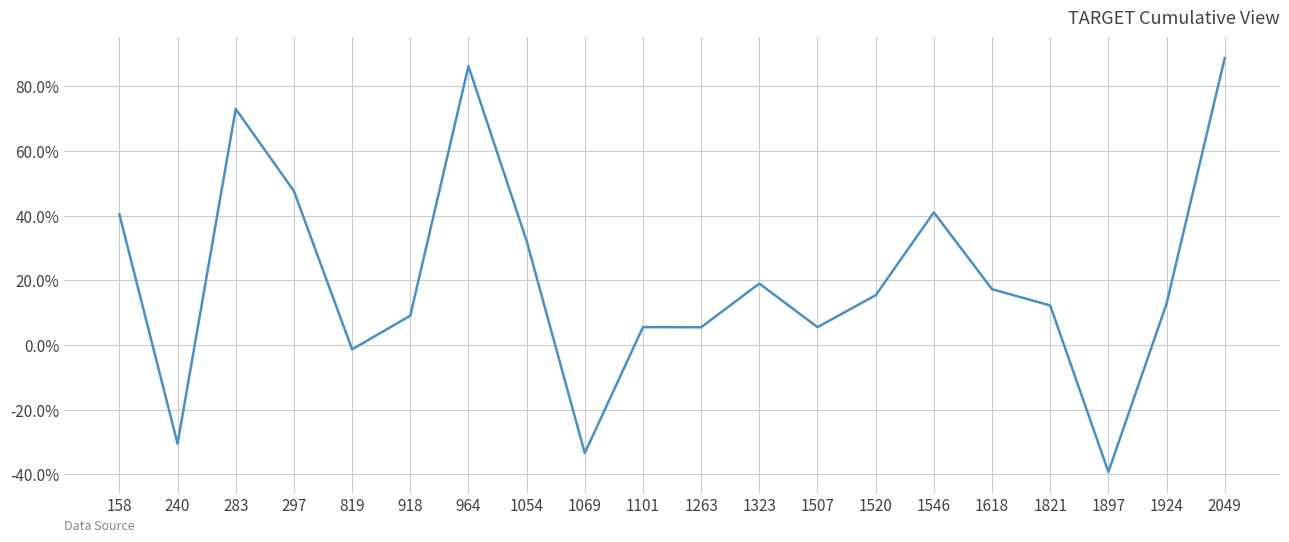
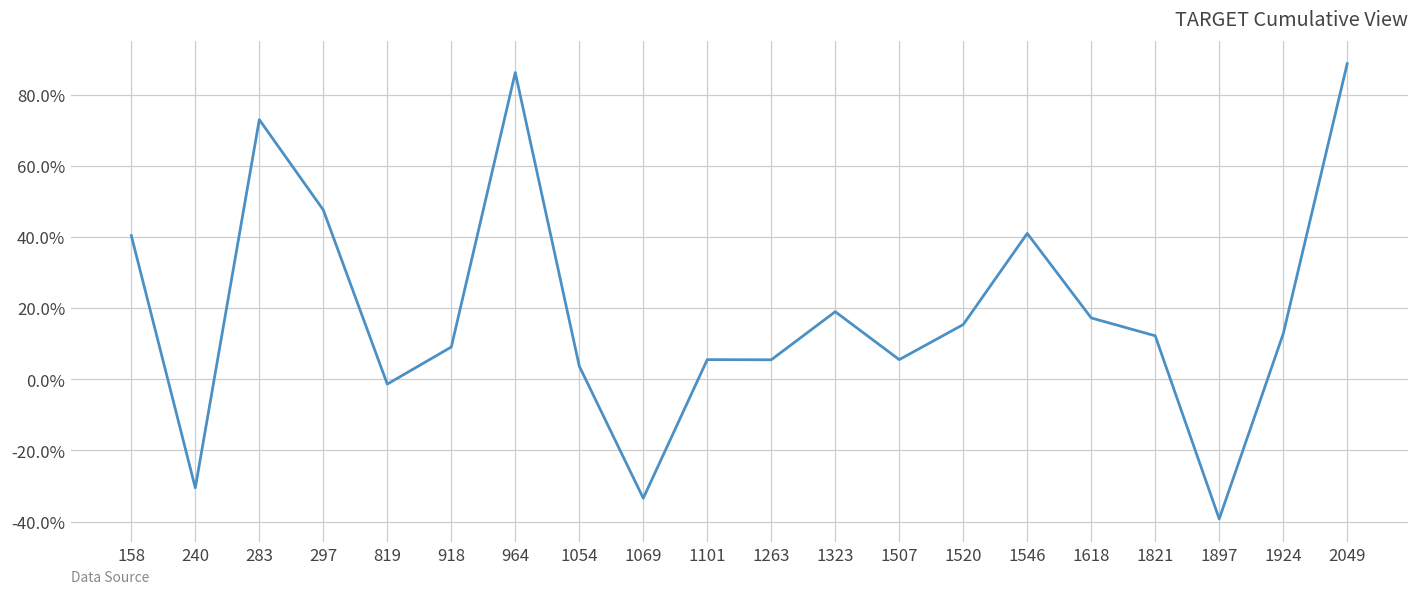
  {
    "158": "40%",
    "240": "-31%",
    "283": "73%",
    "297": "48%",
    "819": "-1%",
    "918": "9%",
    "964": "86%",
-   "1054": "32%",
+   "1054": "4%",
    "1069": "-33%",
    "1101": "6%",
    "1263": "5%",
    "1323": "19%",
    "1507": "6%",
    "1520": "15%",
    "1546": "41%",
    "1618": "17%",
    "1821": "12%",
    "1897": "-39%",
    "1924": "13%",
    "2049": "89%"
  }
